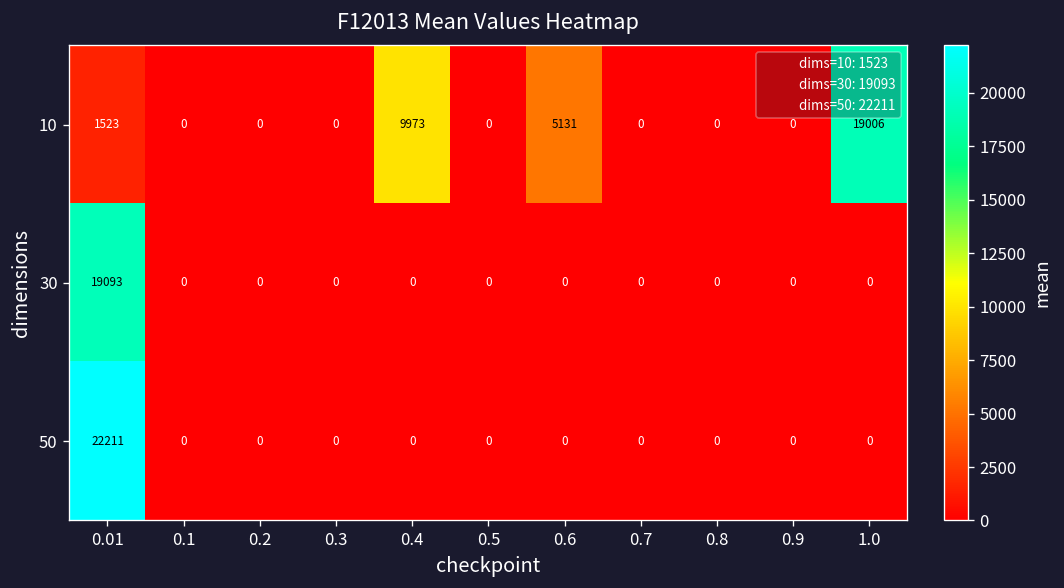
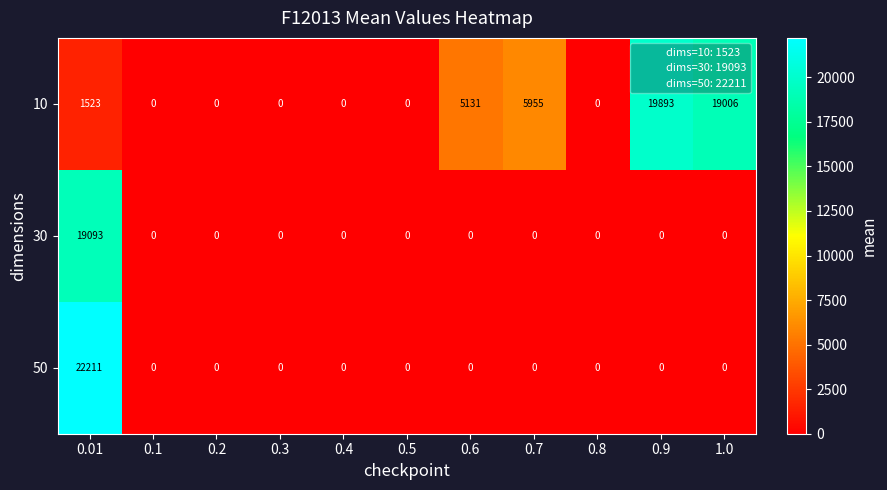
  {
    "10": {
      "0.01": 1523,
      "0.1": 0,
      "0.2": 0,
      "0.3": 0,
-     "0.4": 9973,
+     "0.4": 0,
      "0.5": 0,
      "0.6": 5131,
-     "0.7": 0,
+     "0.7": 5955,
      "0.8": 0,
-     "0.9": 0,
+     "0.9": 19893,
      "1.0": 19006
    },
    "30": {
      "0.01": 19093,
      "0.1": 0,
      "0.2": 0,
      "0.3": 0,
      "0.4": 0,
      "0.5": 0,
      "0.6": 0,
      "0.7": 0,
      "0.8": 0,
      "0.9": 0,
      "1.0": 0
    },
    "50": {
      "0.01": 22211,
      "0.1": 0,
      "0.2": 0,
      "0.3": 0,
      "0.4": 0,
      "0.5": 0,
      "0.6": 0,
      "0.7": 0,
      "0.8": 0,
      "0.9": 0,
      "1.0": 0
    }
  }
